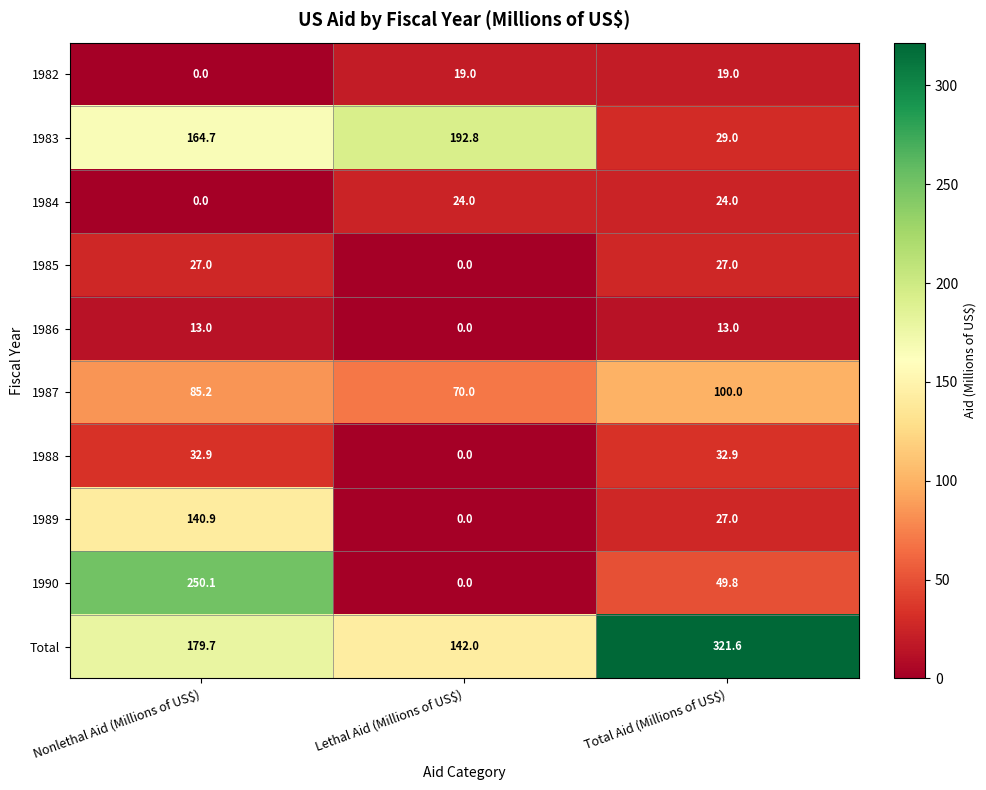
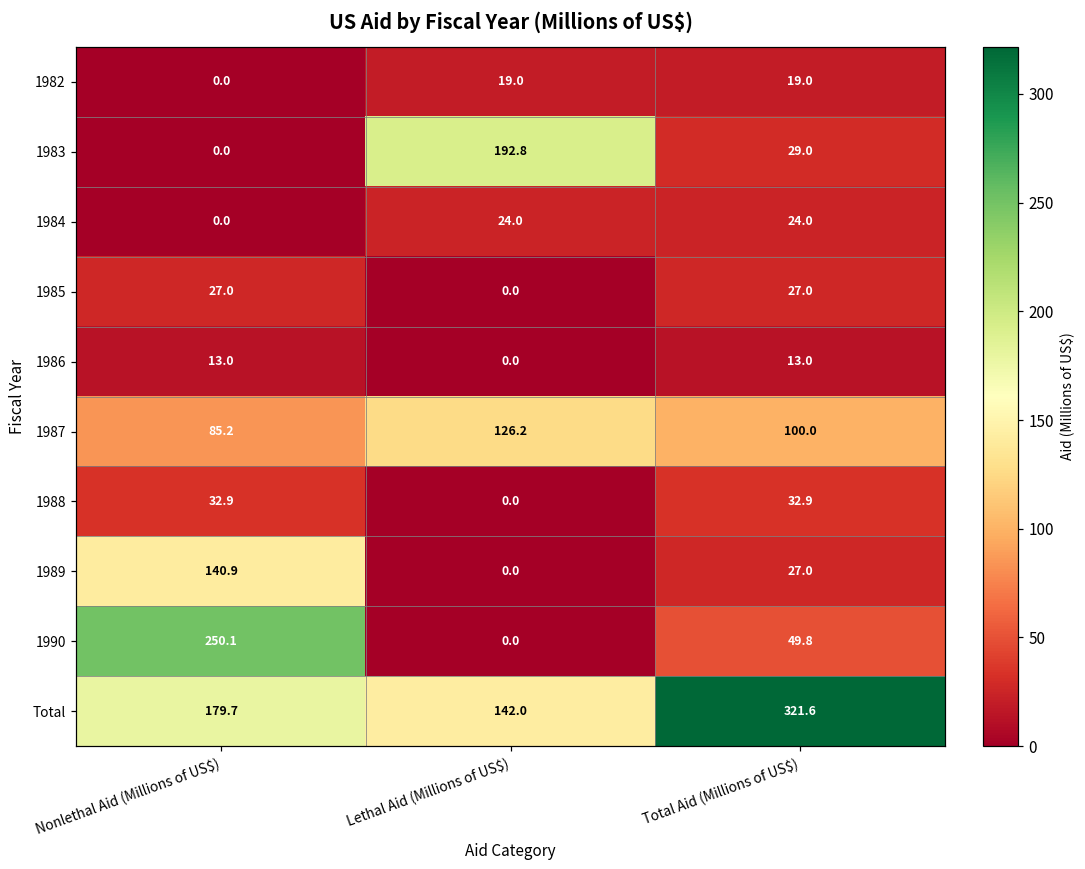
  {
    "1982": {
      "Nonlethal Aid (Millions of US$)": 0.0,
      "Lethal Aid (Millions of US$)": 19.0,
      "Total Aid (Millions of US$)": 19.0
    },
    "1983": {
-     "Nonlethal Aid (Millions of US$)": 164.7,
+     "Nonlethal Aid (Millions of US$)": 0.0,
      "Lethal Aid (Millions of US$)": 192.8,
      "Total Aid (Millions of US$)": 29.0
    },
    "1984": {
      "Nonlethal Aid (Millions of US$)": 0.0,
      "Lethal Aid (Millions of US$)": 24.0,
      "Total Aid (Millions of US$)": 24.0
    },
    "1985": {
      "Nonlethal Aid (Millions of US$)": 27.0,
      "Lethal Aid (Millions of US$)": 0.0,
      "Total Aid (Millions of US$)": 27.0
    },
    "1986": {
      "Nonlethal Aid (Millions of US$)": 13.0,
      "Lethal Aid (Millions of US$)": 0.0,
      "Total Aid (Millions of US$)": 13.0
    },
    "1987": {
      "Nonlethal Aid (Millions of US$)": 85.2,
-     "Lethal Aid (Millions of US$)": 70.0,
+     "Lethal Aid (Millions of US$)": 126.2,
      "Total Aid (Millions of US$)": 100.0
    },
    "1988": {
      "Nonlethal Aid (Millions of US$)": 32.9,
      "Lethal Aid (Millions of US$)": 0.0,
      "Total Aid (Millions of US$)": 32.9
    },
    "1989": {
      "Nonlethal Aid (Millions of US$)": 140.9,
      "Lethal Aid (Millions of US$)": 0.0,
      "Total Aid (Millions of US$)": 27.0
    },
    "1990": {
      "Nonlethal Aid (Millions of US$)": 250.1,
      "Lethal Aid (Millions of US$)": 0.0,
      "Total Aid (Millions of US$)": 49.8
    },
    "Total": {
      "Nonlethal Aid (Millions of US$)": 179.7,
      "Lethal Aid (Millions of US$)": 142.0,
      "Total Aid (Millions of US$)": 321.6
    }
  }
